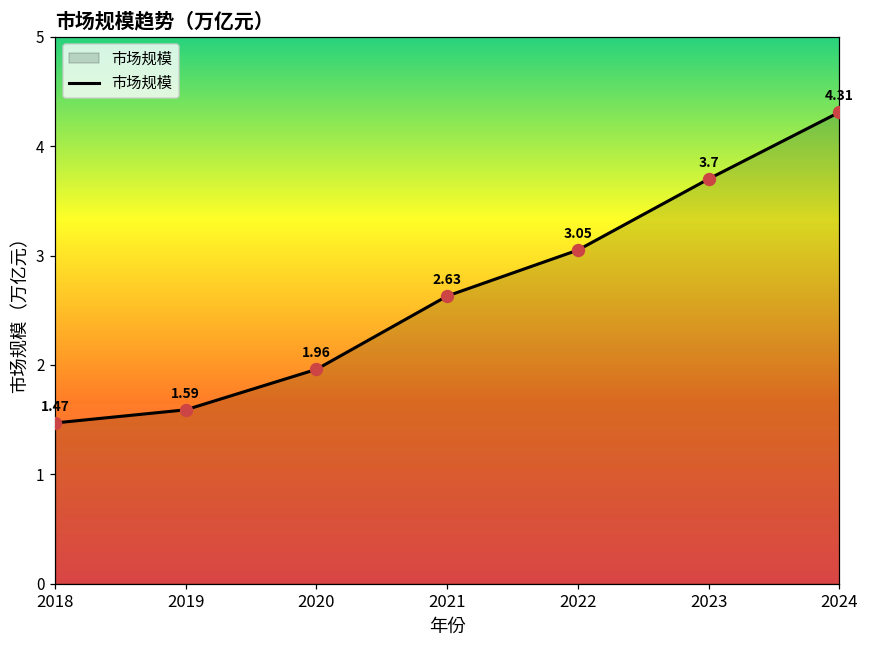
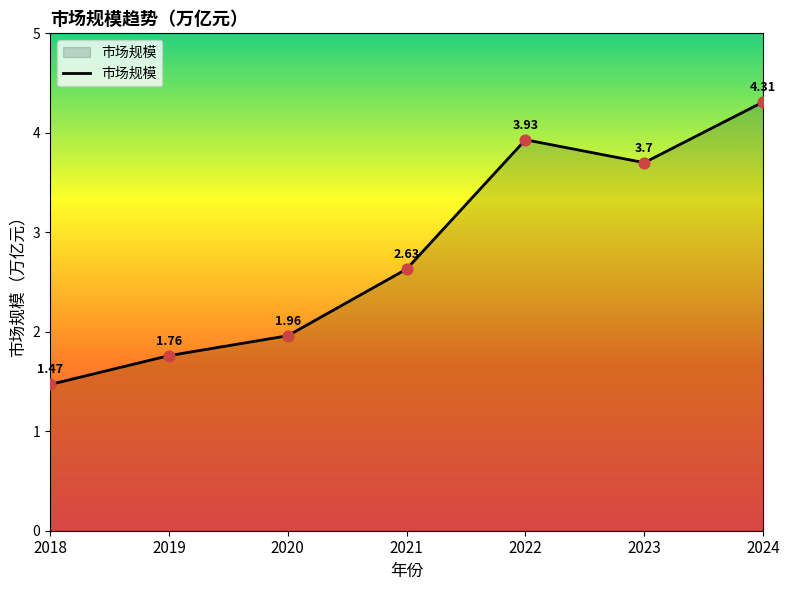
  {
    "2018": 1.47,
-   "2019": 1.59,
+   "2019": 1.76,
    "2020": 1.96,
    "2021": 2.63,
-   "2022": 3.05,
+   "2022": 3.93,
    "2023": 3.7,
    "2024": 4.31
  }
